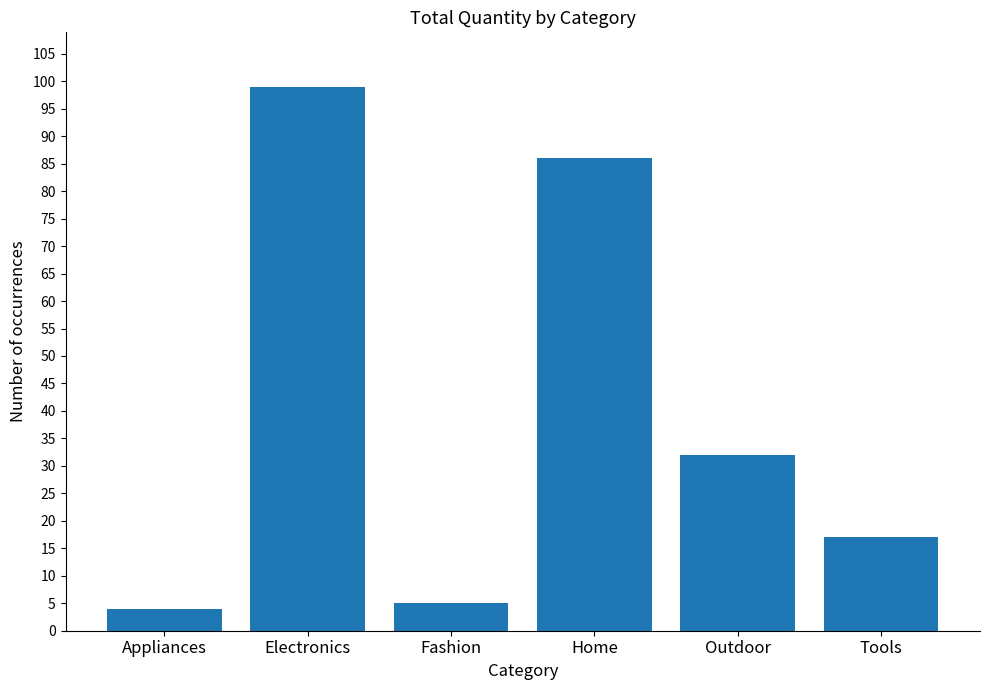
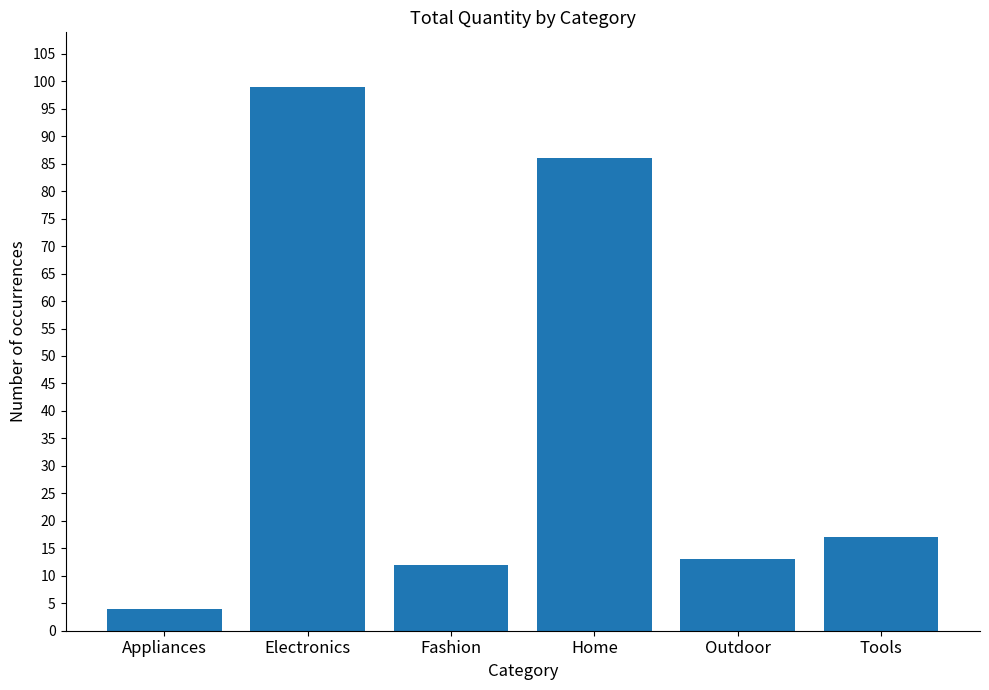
  {
    "Appliances": 4,
    "Electronics": 99,
-   "Fashion": 5,
+   "Fashion": 12,
    "Home": 86,
-   "Outdoor": 32,
+   "Outdoor": 13,
    "Tools": 17
  }
